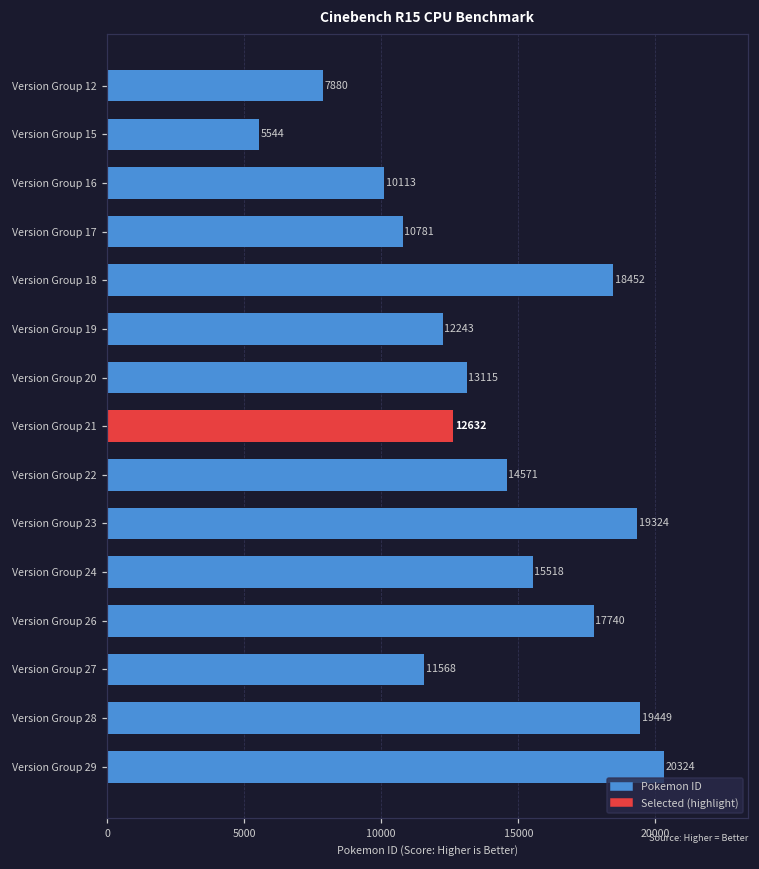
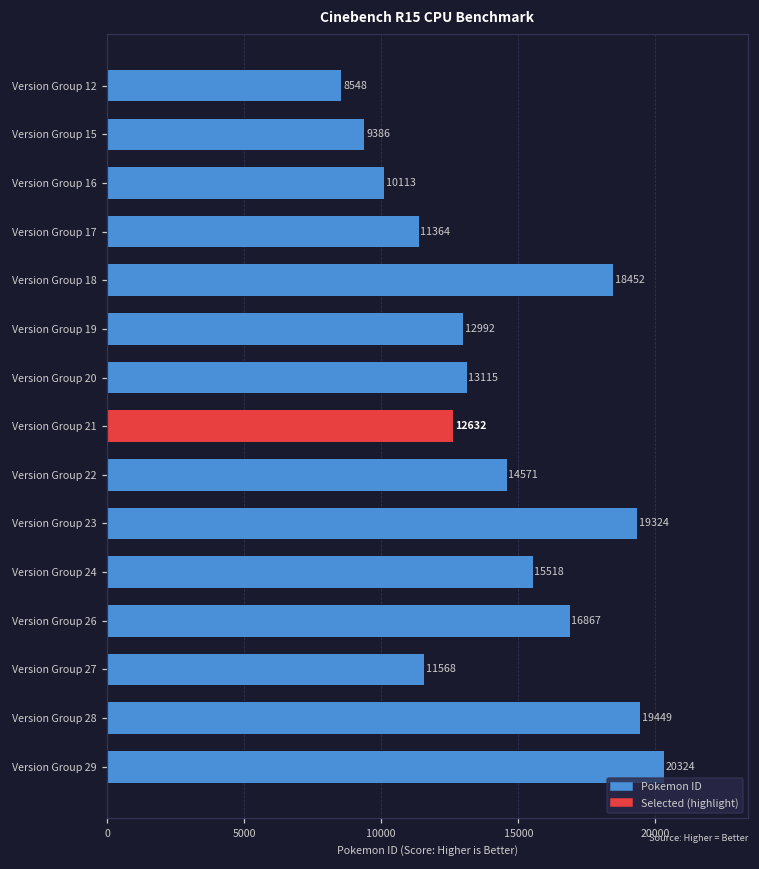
  {
-   "Version Group 12": 7880,
-   "Version Group 15": 5544,
+   "Version Group 12": 8548,
+   "Version Group 15": 9386,
    "Version Group 16": 10113,
-   "Version Group 17": 10781,
+   "Version Group 17": 11364,
    "Version Group 18": 18452,
-   "Version Group 19": 12243,
+   "Version Group 19": 12992,
    "Version Group 20": 13115,
    "Version Group 21": 12632,
    "Version Group 22": 14571,
    "Version Group 23": 19324,
    "Version Group 24": 15518,
-   "Version Group 26": 17740,
+   "Version Group 26": 16867,
    "Version Group 27": 11568,
    "Version Group 28": 19449,
    "Version Group 29": 20324
  }
